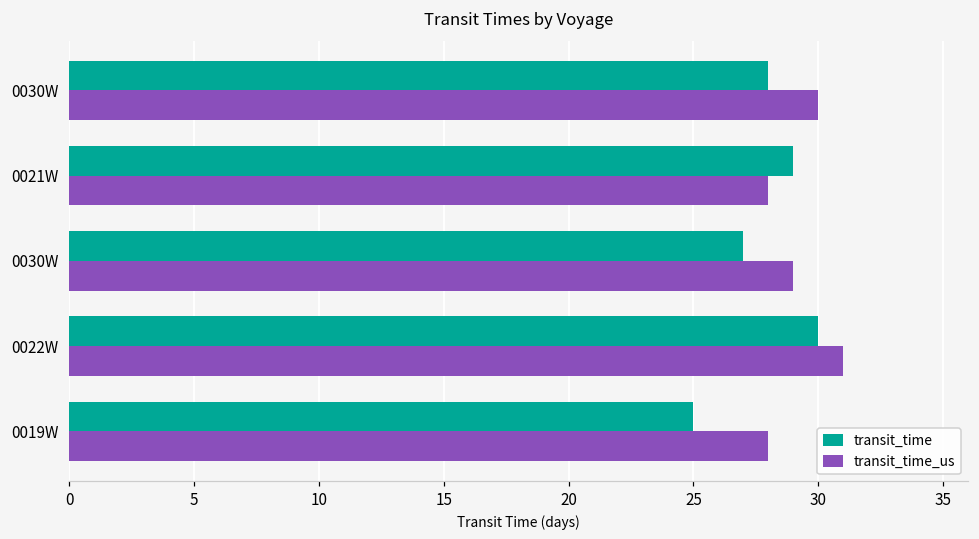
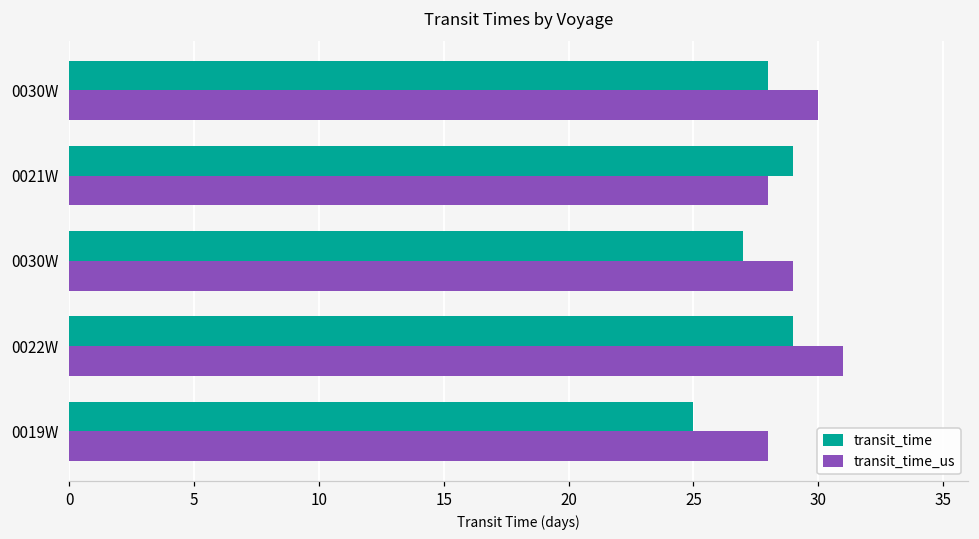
  {
    "transit_time": {
      "0021W": 29,
-     "0022W": 30,
+     "0022W": 29,
      "0019W": 25
    },
    "transit_time_us": {
      "0021W": 28,
      "0022W": 31,
      "0019W": 28
    }
  }
